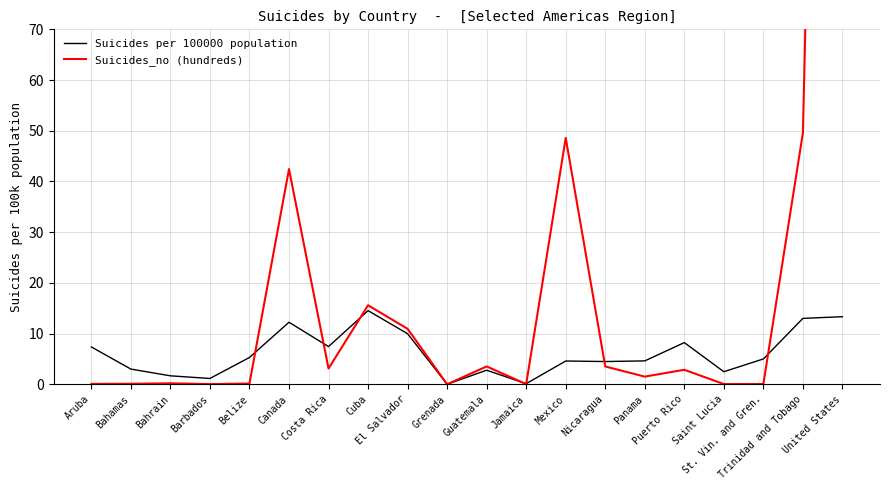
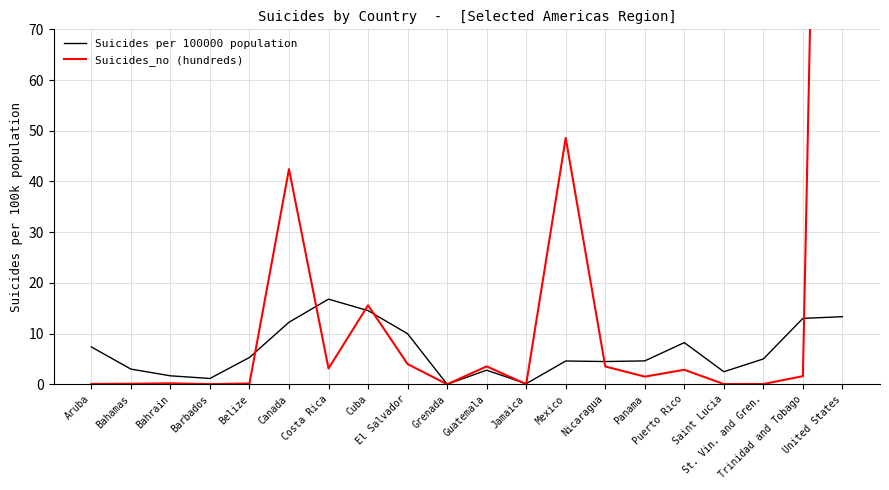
  {
    "Suicides per 100000 population": {
      "Aruba": 7,
      "Bahamas": 3,
      "Bahrain": 2,
      "Barbados": 1,
      "Belize": 5,
      "Canada": 12,
-     "Costa Rica": 7,
+     "Costa Rica": 17,
      "Cuba": 15,
      "El Salvador": 10,
      "Guatemala": 3,
      "Mexico": 5,
      "Nicaragua": 4,
      "Panama": 5,
      "Puerto Rico": 8,
      "Saint Lucia": 2,
      "St. Vin. and Gren.": 5,
      "Trinidad and Tobago": 13,
      "United States": 13
    },
    "Suicides_no (hundreds)": {
      "Aruba": 0,
      "Bahamas": 0,
      "Bahrain": 0,
      "Barbados": 0,
      "Belize": 0,
      "Canada": 42,
      "Costa Rica": 3,
      "Cuba": 16,
-     "El Salvador": 11,
+     "El Salvador": 4,
      "Guatemala": 4,
      "Mexico": 49,
      "Nicaragua": 4,
      "Panama": 2,
      "Puerto Rico": 3,
      "Saint Lucia": 0,
      "St. Vin. and Gren.": 0,
-     "Trinidad and Tobago": 50
+     "Trinidad and Tobago": 2
    }
  }
